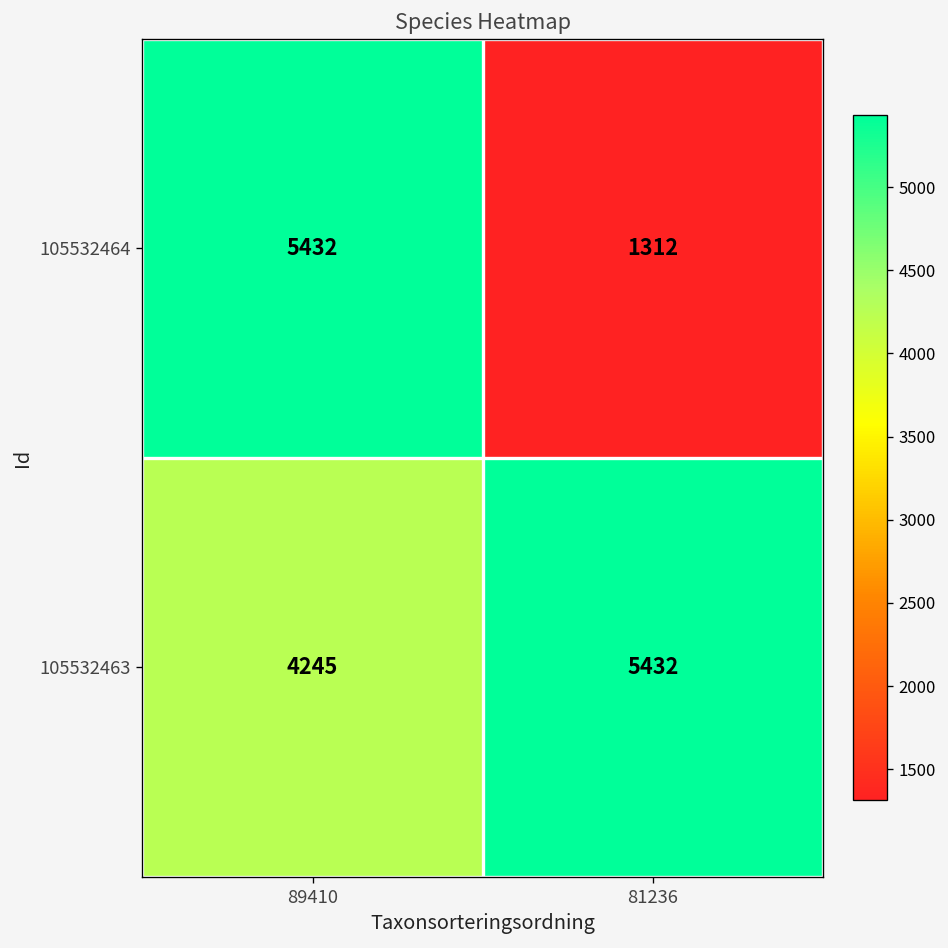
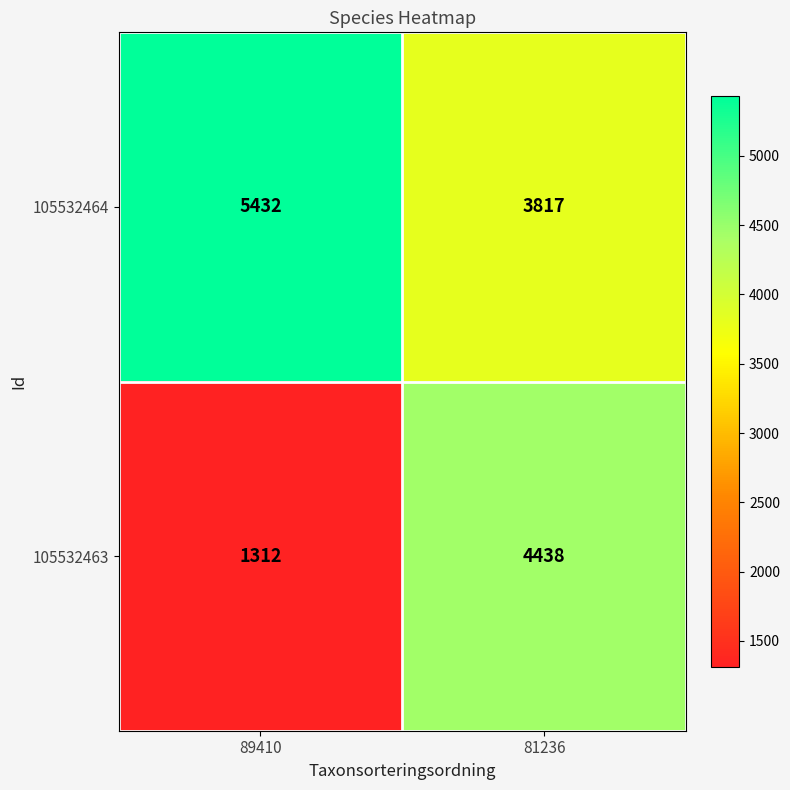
  {
    "105532464": {
      "89410": 5432,
-     "81236": 1312
+     "81236": 3817
    },
    "105532463": {
-     "89410": 4245,
-     "81236": 5432
+     "89410": 1312,
+     "81236": 4438
    }
  }
